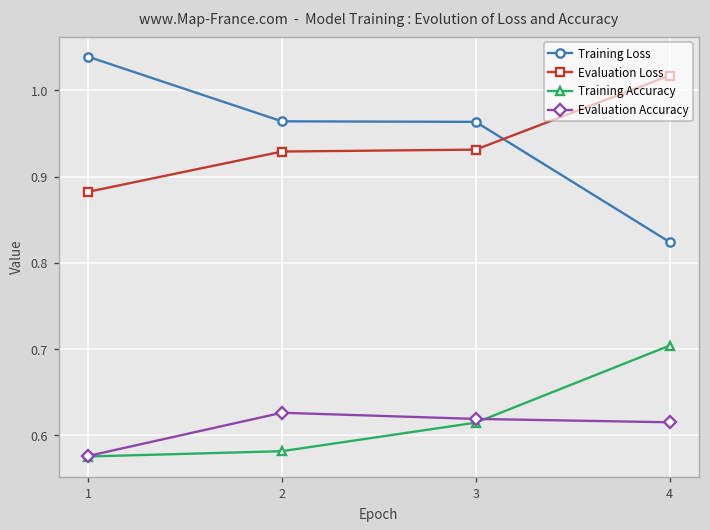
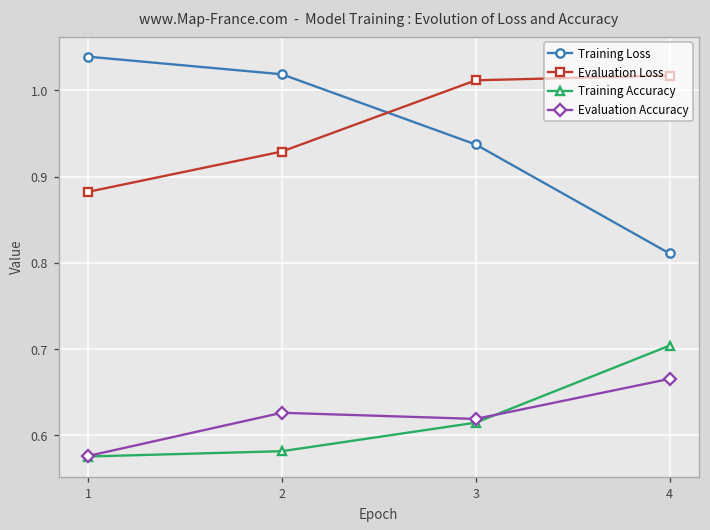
  {
    "Training Loss": {
      "1": 1.04,
-     "2": 0.96,
-     "3": 0.96,
-     "4": 0.82
+     "2": 1.02,
+     "3": 0.94,
+     "4": 0.81
    },
    "Evaluation Loss": {
      "1": 0.88,
      "2": 0.93,
-     "3": 0.93
+     "3": 1.01
    },
    "Training Accuracy": {
      "2": 0.58,
      "3": 0.61,
      "4": 0.70
    },
    "Evaluation Accuracy": {
      "2": 0.63,
      "3": 0.62,
-     "4": 0.62
+     "4": 0.67
    }
  }
